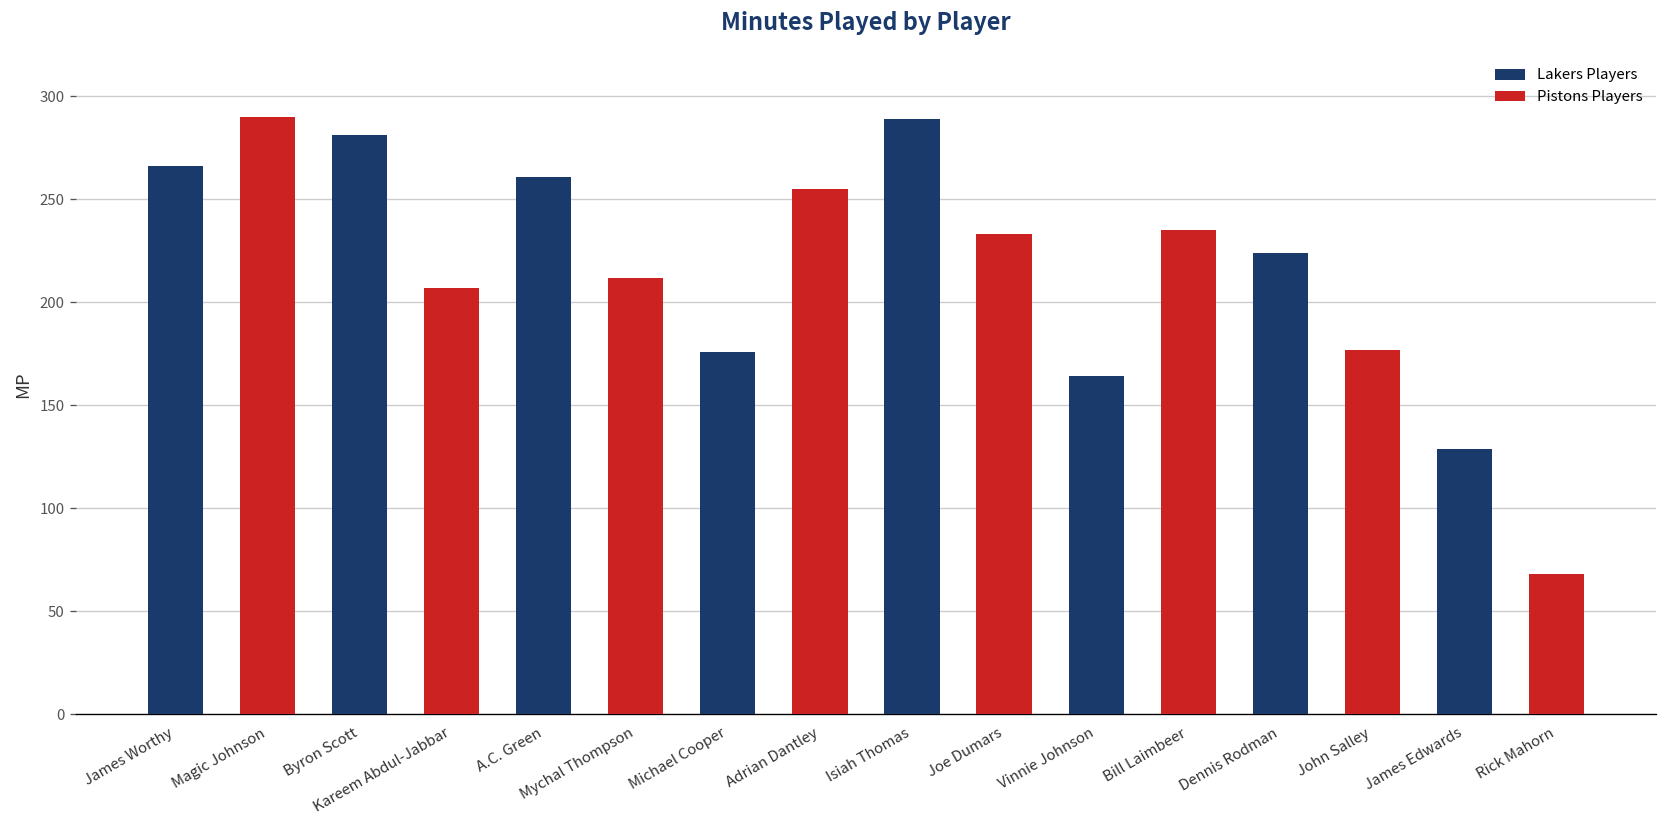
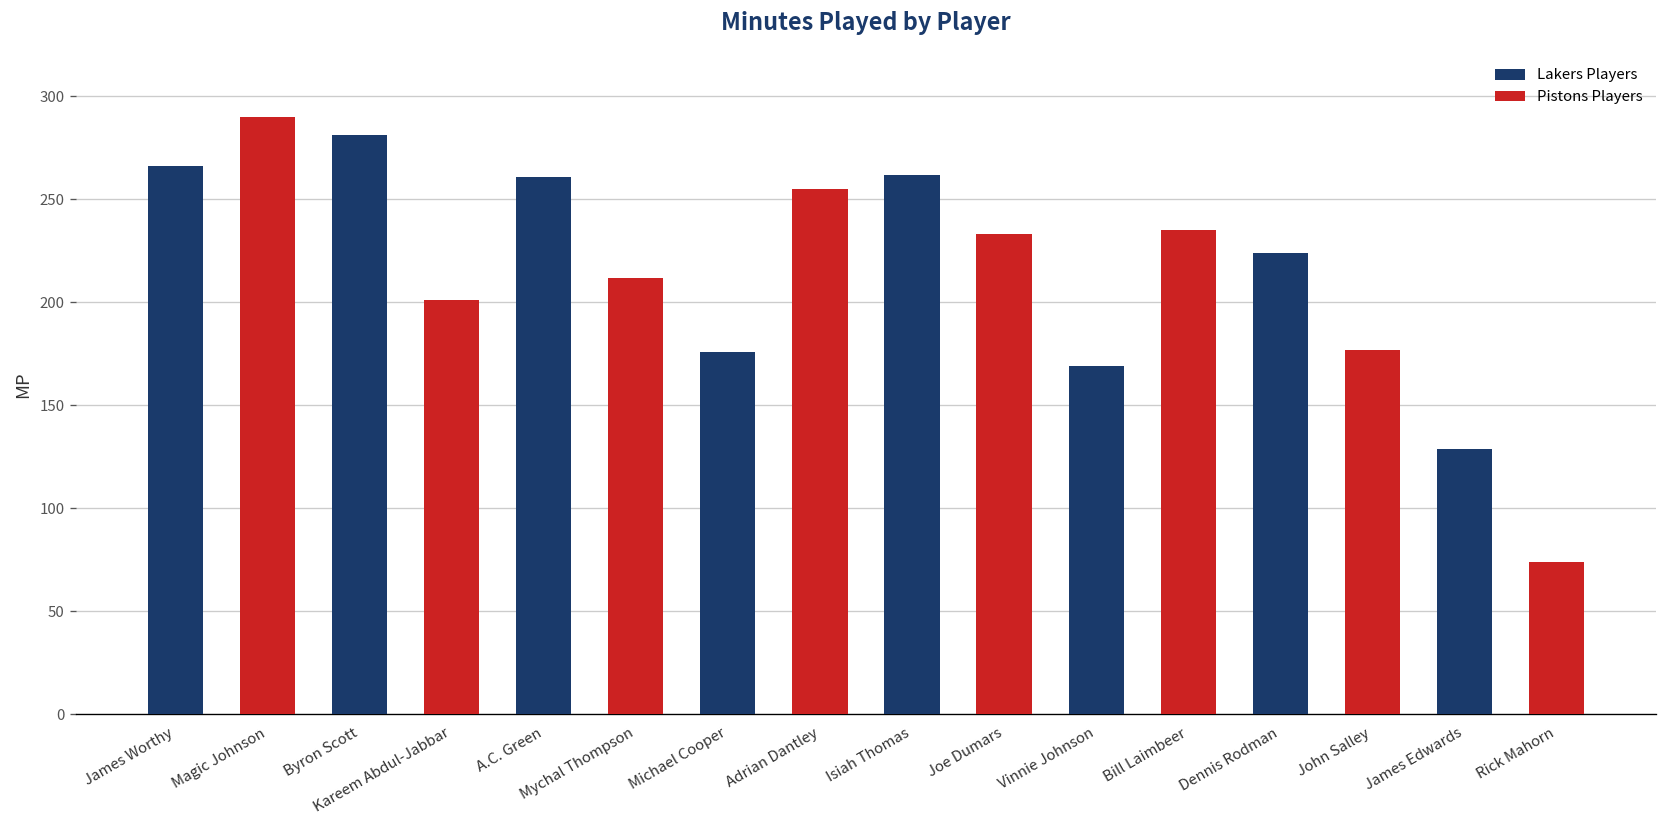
  {
    "Lakers Players": {
      "James Worthy": 266,
      "Byron Scott": 281,
      "A.C. Green": 261,
      "Michael Cooper": 176,
-     "Isiah Thomas": 289,
-     "Vinnie Johnson": 164,
+     "Isiah Thomas": 262,
+     "Vinnie Johnson": 169,
      "Dennis Rodman": 224,
      "James Edwards": 129
    },
    "Pistons Players": {
      "Magic Johnson": 290,
-     "Kareem Abdul-Jabbar": 207,
+     "Kareem Abdul-Jabbar": 201,
      "Mychal Thompson": 212,
      "Adrian Dantley": 255,
      "Joe Dumars": 233,
      "Bill Laimbeer": 235,
      "John Salley": 177,
-     "Rick Mahorn": 68
+     "Rick Mahorn": 74
    }
  }
